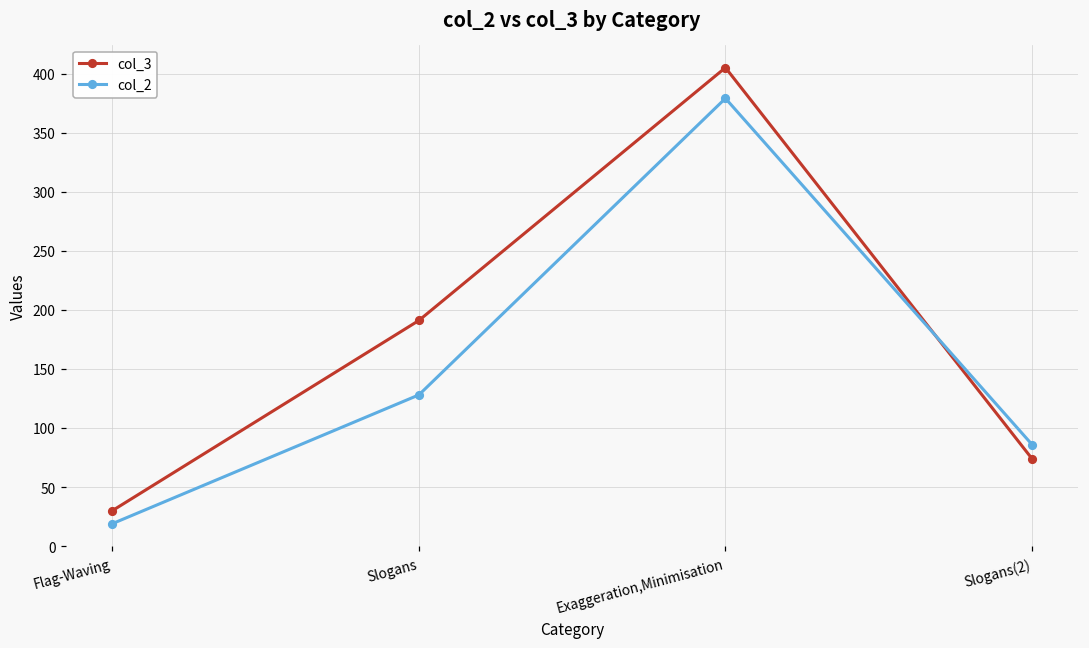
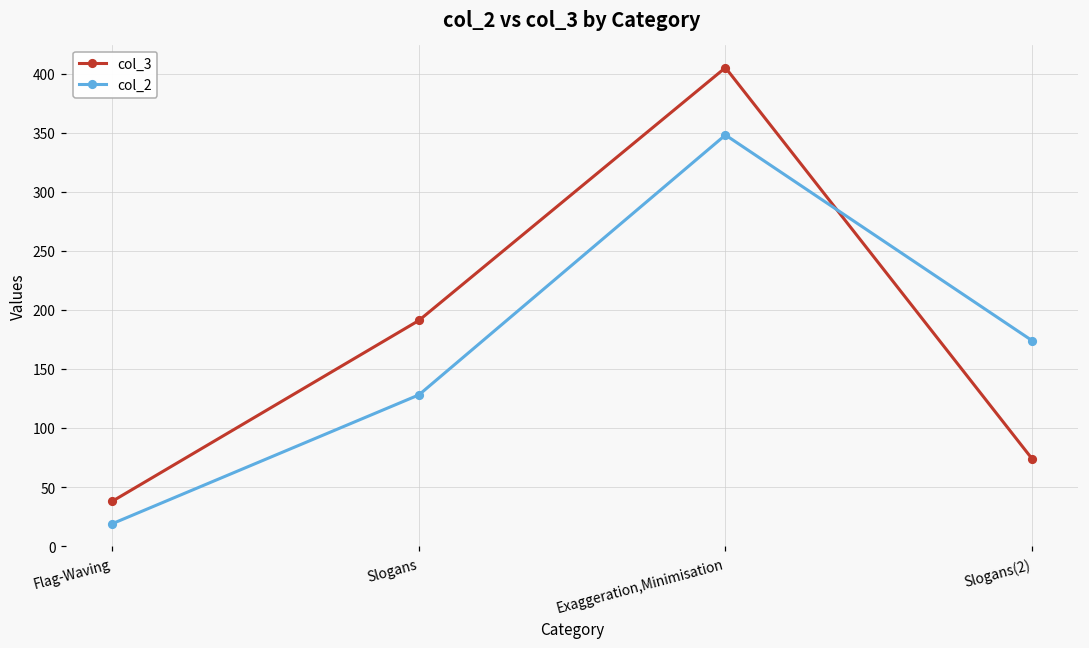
  {
    "col_3": {
-     "Flag-Waving": 30,
+     "Flag-Waving": 38,
      "Slogans": 191,
      "Exaggeration,Minimisation": 405,
      "Slogans(2)": 74
    },
    "col_2": {
      "Flag-Waving": 19,
      "Slogans": 128,
-     "Exaggeration,Minimisation": 379,
-     "Slogans(2)": 86
+     "Exaggeration,Minimisation": 348,
+     "Slogans(2)": 174
    }
  }
